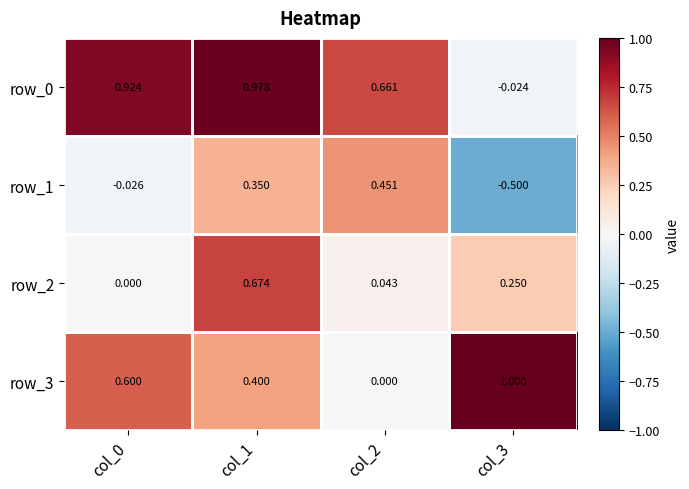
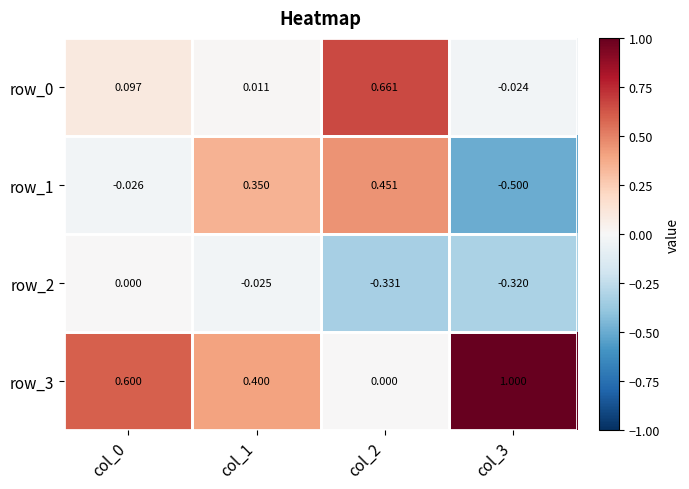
  {
    "row_0": {
-     "col_0": 0.924,
-     "col_1": 0.978,
+     "col_0": 0.097,
+     "col_1": 0.011,
      "col_2": 0.661,
      "col_3": -0.024
    },
    "row_1": {
      "col_0": -0.026,
      "col_1": 0.350,
      "col_2": 0.451,
      "col_3": -0.500
    },
    "row_2": {
      "col_0": 0.000,
-     "col_1": 0.674,
-     "col_2": 0.043,
-     "col_3": 0.250
+     "col_1": -0.025,
+     "col_2": -0.331,
+     "col_3": -0.320
    },
    "row_3": {
      "col_0": 0.600,
      "col_1": 0.400,
      "col_2": 0.000,
      "col_3": 1.000
    }
  }
